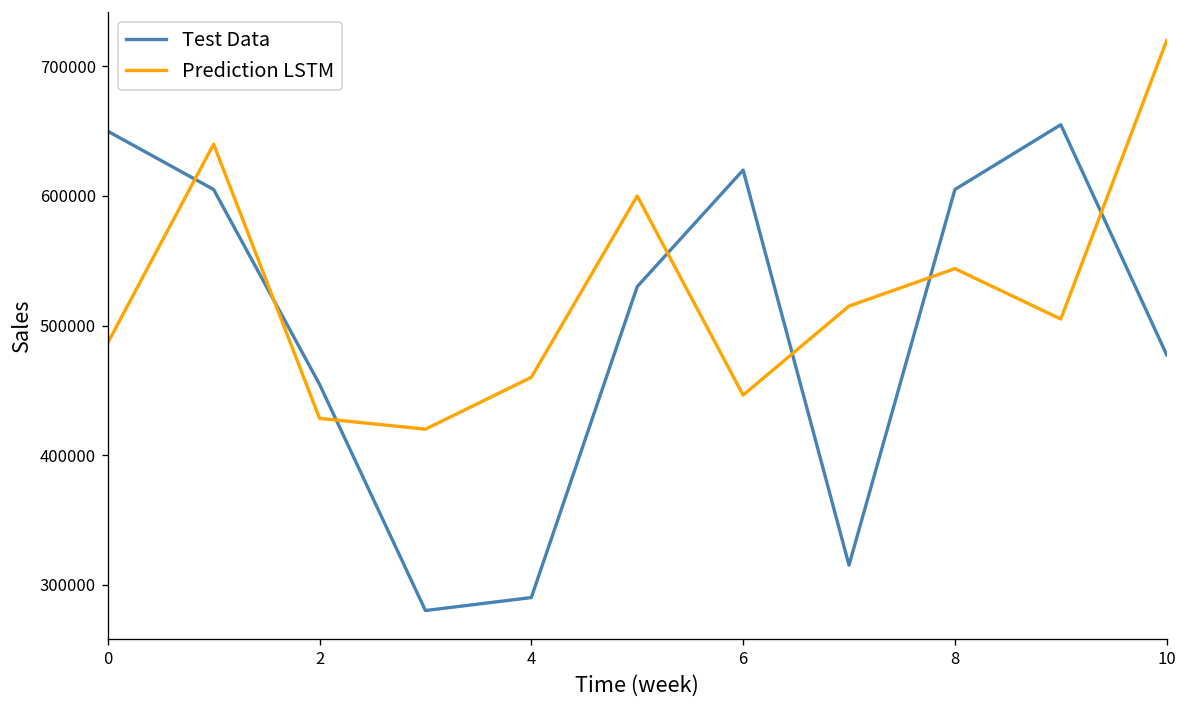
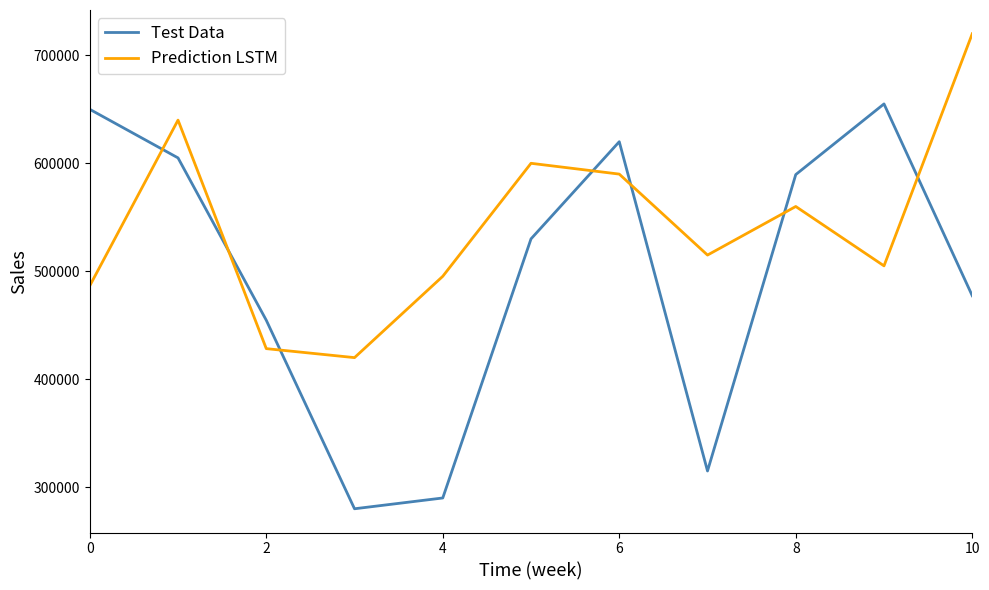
  {
    "Test Data": {
      "0": 650000,
      "2": 455000,
      "4": 290000,
      "6": 620000,
-     "8": 605000,
+     "8": 590000,
      "10": 477000
    },
    "Prediction LSTM": {
      "0": 487000,
      "2": 428000,
-     "4": 460000,
-     "6": 446000,
-     "8": 544000,
+     "4": 495000,
+     "6": 590000,
+     "8": 560000,
      "10": 720000
    }
  }
